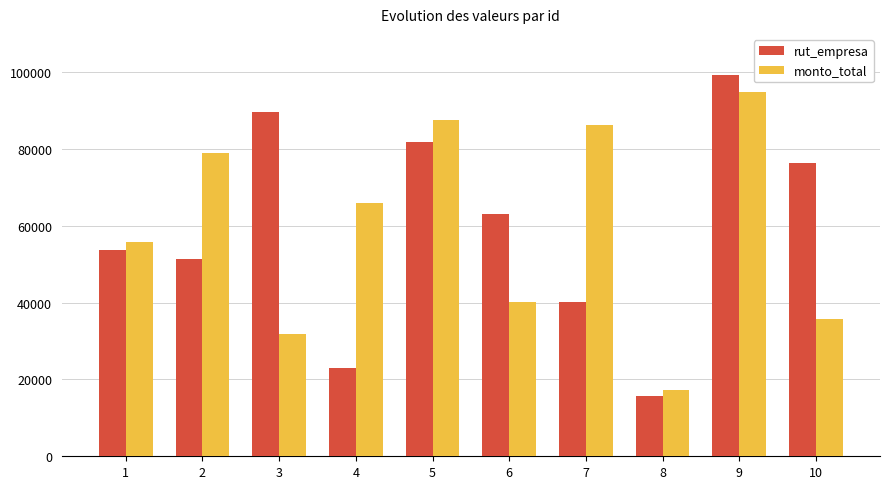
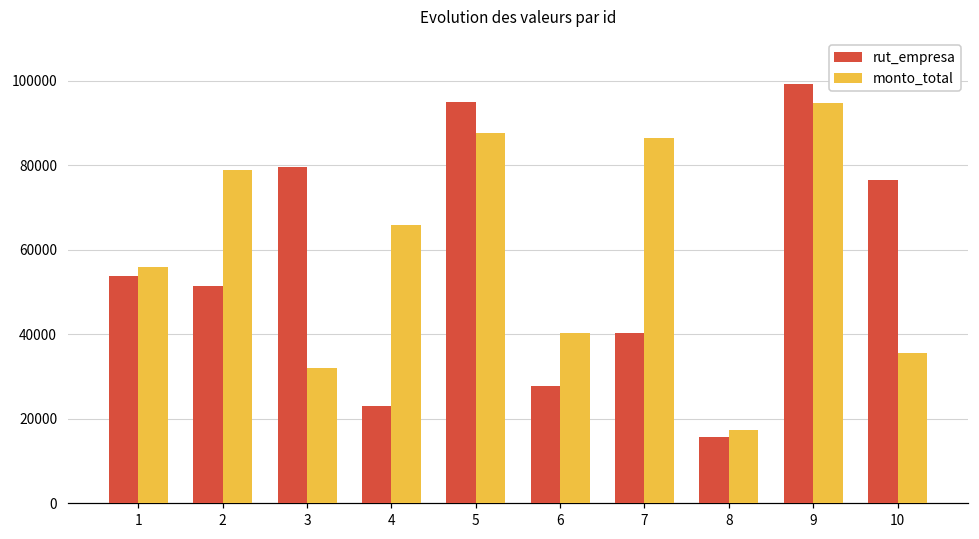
  {
    "rut_empresa": {
      "1": 54000,
      "2": 51000,
-     "3": 90000,
+     "3": 80000,
      "4": 23000,
-     "5": 82000,
-     "6": 63000,
+     "5": 95000,
+     "6": 28000,
      "7": 40000,
      "8": 16000,
      "9": 99000,
      "10": 76000
    },
    "monto_total": {
      "1": 56000,
      "2": 79000,
      "3": 32000,
      "4": 66000,
      "5": 88000,
      "6": 40000,
      "7": 86000,
      "8": 17000,
      "9": 95000,
      "10": 36000
    }
  }
